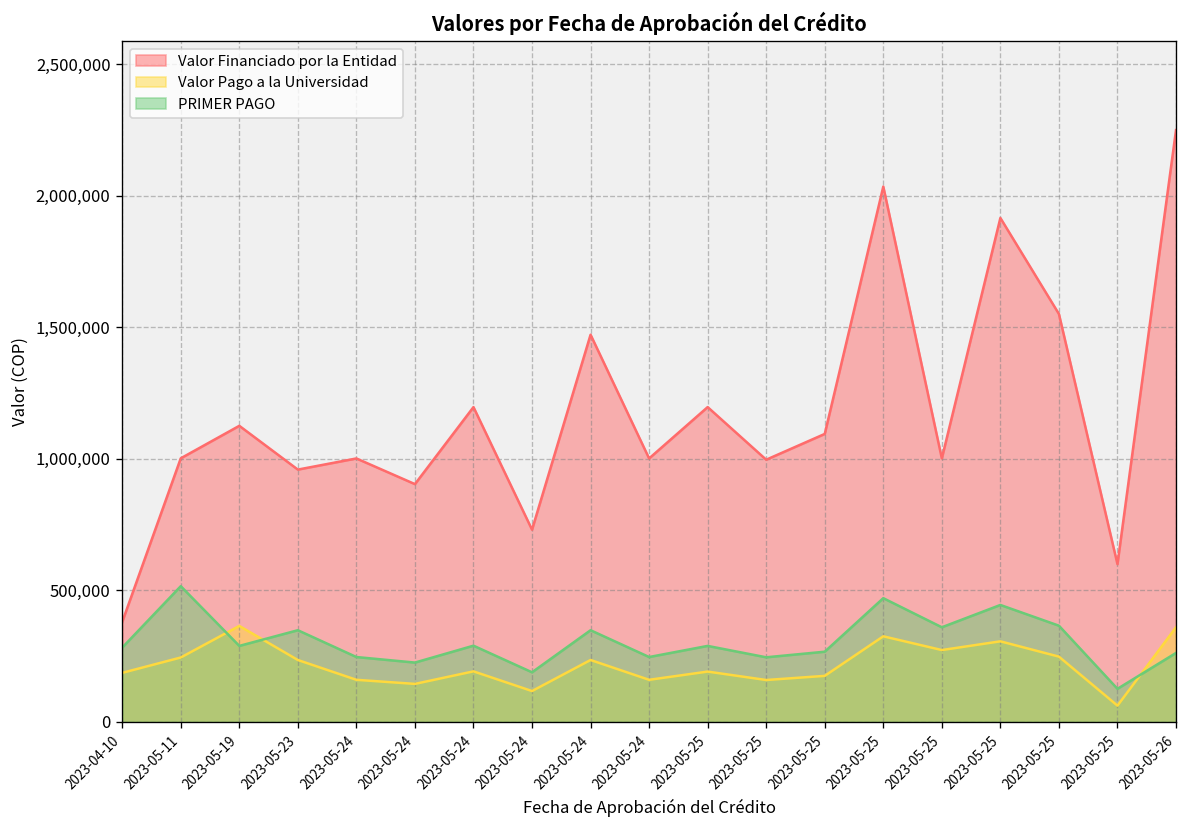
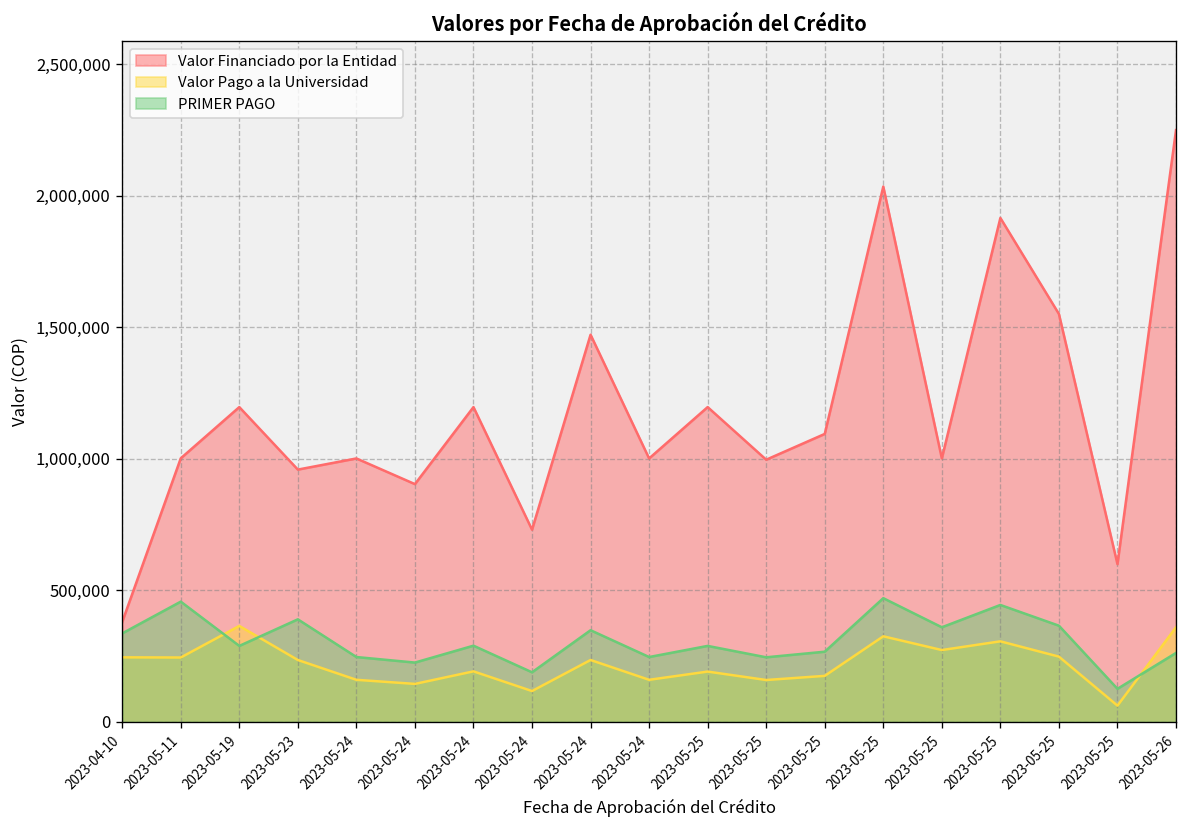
  {
    "Valor Financiado por la Entidad": {
      "2023-04-10": "380,000",
      "2023-05-11": "1,000,000",
-     "2023-05-19": "1,130,000",
+     "2023-05-19": "1,200,000",
      "2023-05-23": "960,000",
      "2023-05-26": "2,250,000"
    },
    "Valor Pago a la Universidad": {
-     "2023-04-10": "190,000",
+     "2023-04-10": "250,000",
      "2023-05-11": "250,000",
      "2023-05-19": "370,000",
      "2023-05-23": "240,000",
      "2023-05-26": "360,000"
    },
    "PRIMER PAGO": {
-     "2023-04-10": "280,000",
-     "2023-05-11": "520,000",
+     "2023-04-10": "340,000",
+     "2023-05-11": "460,000",
      "2023-05-19": "290,000",
-     "2023-05-23": "350,000",
+     "2023-05-23": "390,000",
      "2023-05-26": "260,000"
    }
  }
